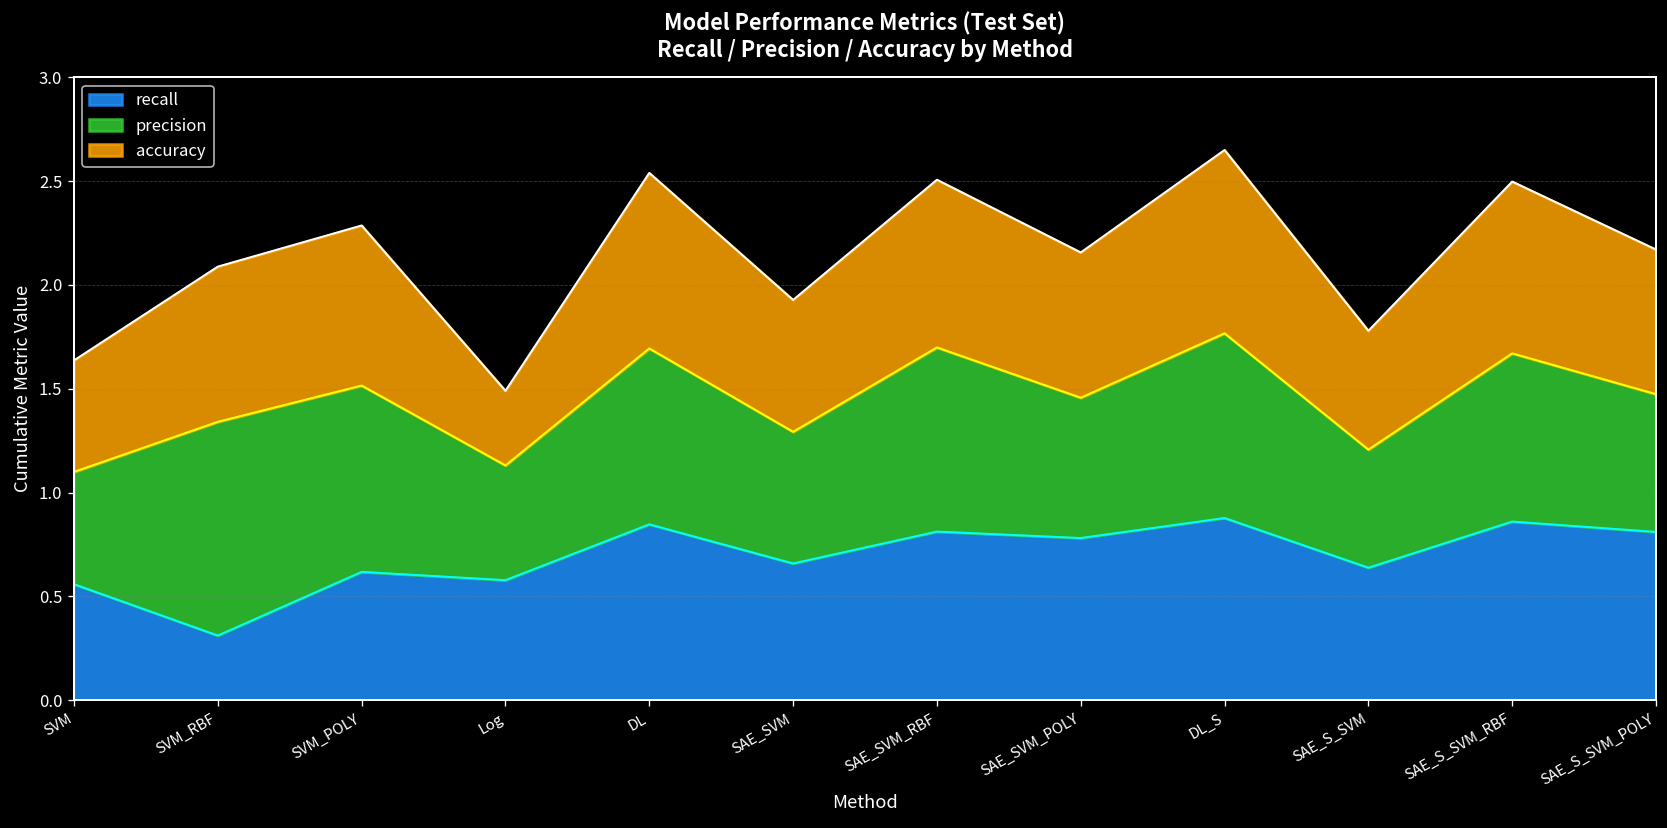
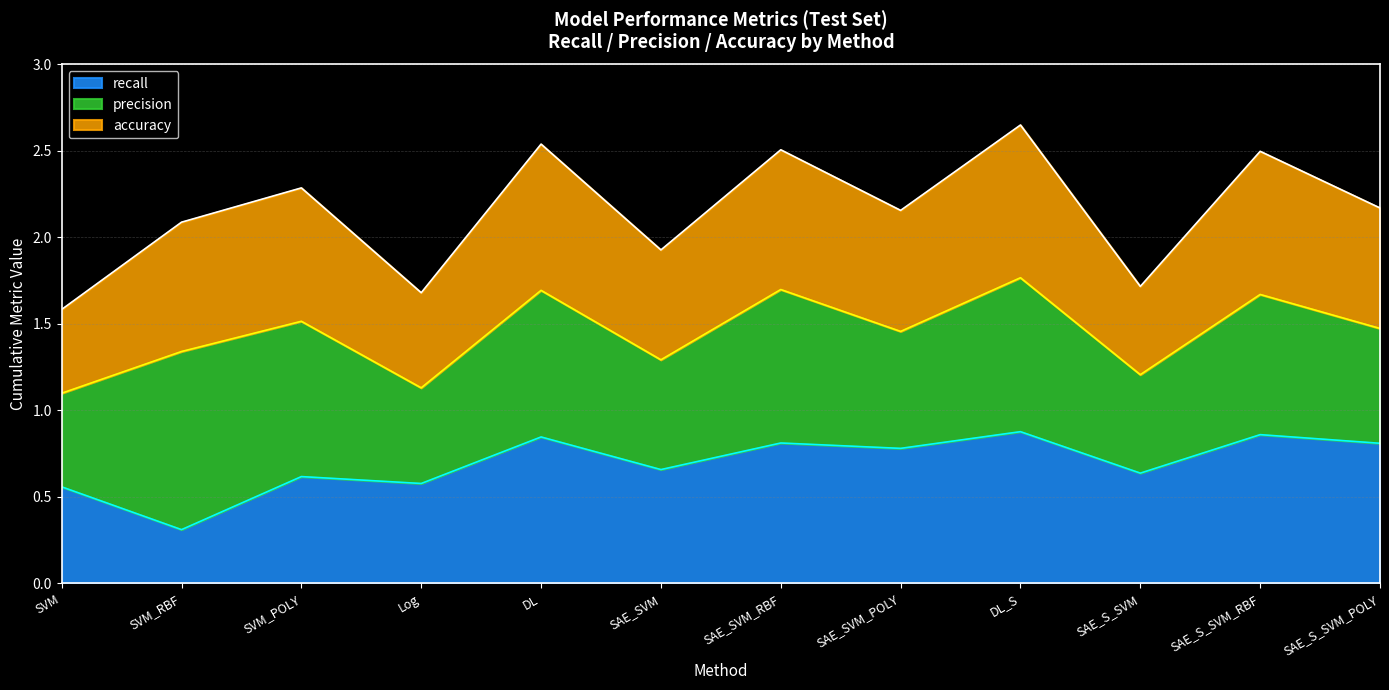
  {
    "recall": {
      "SVM": 0.56,
      "SVM_RBF": 0.31,
      "SVM_POLY": 0.62,
      "Log": 0.58,
      "DL": 0.85,
      "SAE_SVM": 0.66,
      "SAE_SVM_RBF": 0.81,
      "SAE_SVM_POLY": 0.78,
      "DL_S": 0.88,
      "SAE_S_SVM": 0.64,
      "SAE_S_SVM_RBF": 0.86,
      "SAE_S_SVM_POLY": 0.81
    },
    "precision": {
      "SVM": 0.54,
      "SVM_RBF": 1.03,
      "SVM_POLY": 0.90,
      "Log": 0.55,
      "DL": 0.85,
      "SAE_SVM": 0.63,
      "SAE_SVM_RBF": 0.89,
      "SAE_SVM_POLY": 0.68,
      "DL_S": 0.89,
      "SAE_S_SVM": 0.57,
      "SAE_S_SVM_RBF": 0.81,
      "SAE_S_SVM_POLY": 0.66
    },
    "accuracy": {
-     "SVM": 0.54,
+     "SVM": 0.48,
      "SVM_RBF": 0.75,
      "SVM_POLY": 0.77,
-     "Log": 0.36,
+     "Log": 0.55,
      "DL": 0.85,
      "SAE_SVM": 0.64,
      "SAE_SVM_RBF": 0.81,
      "SAE_SVM_POLY": 0.70,
      "DL_S": 0.88,
-     "SAE_S_SVM": 0.57,
+     "SAE_S_SVM": 0.51,
      "SAE_S_SVM_RBF": 0.83,
      "SAE_S_SVM_POLY": 0.70
    }
  }
